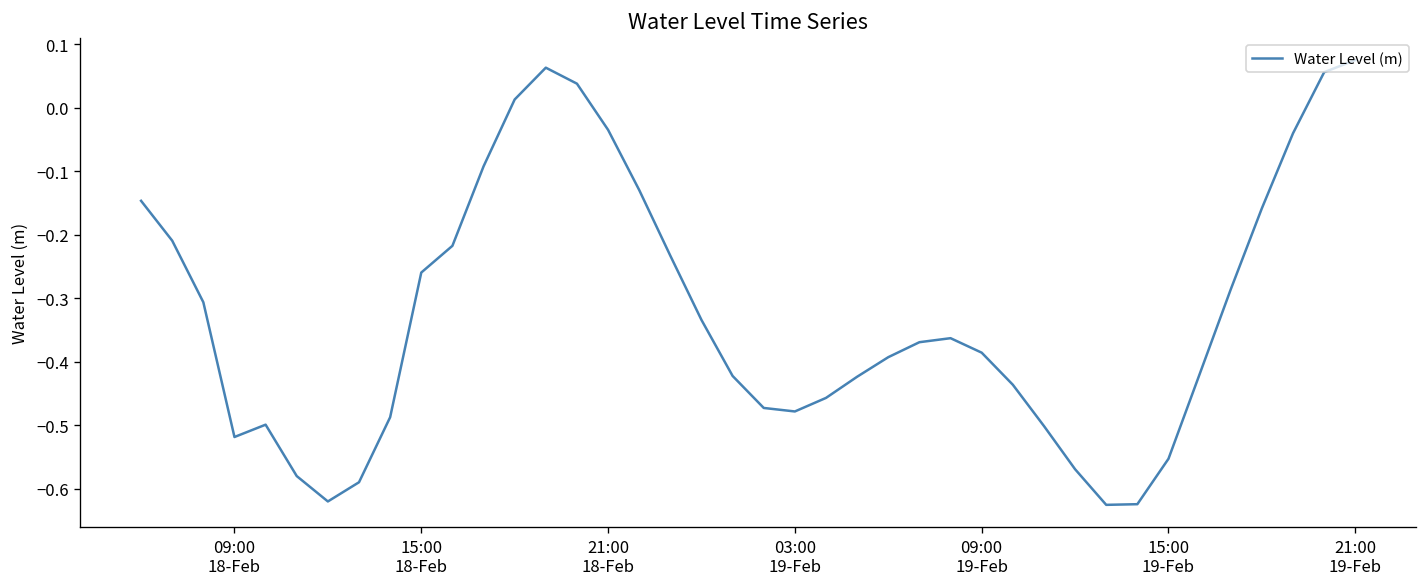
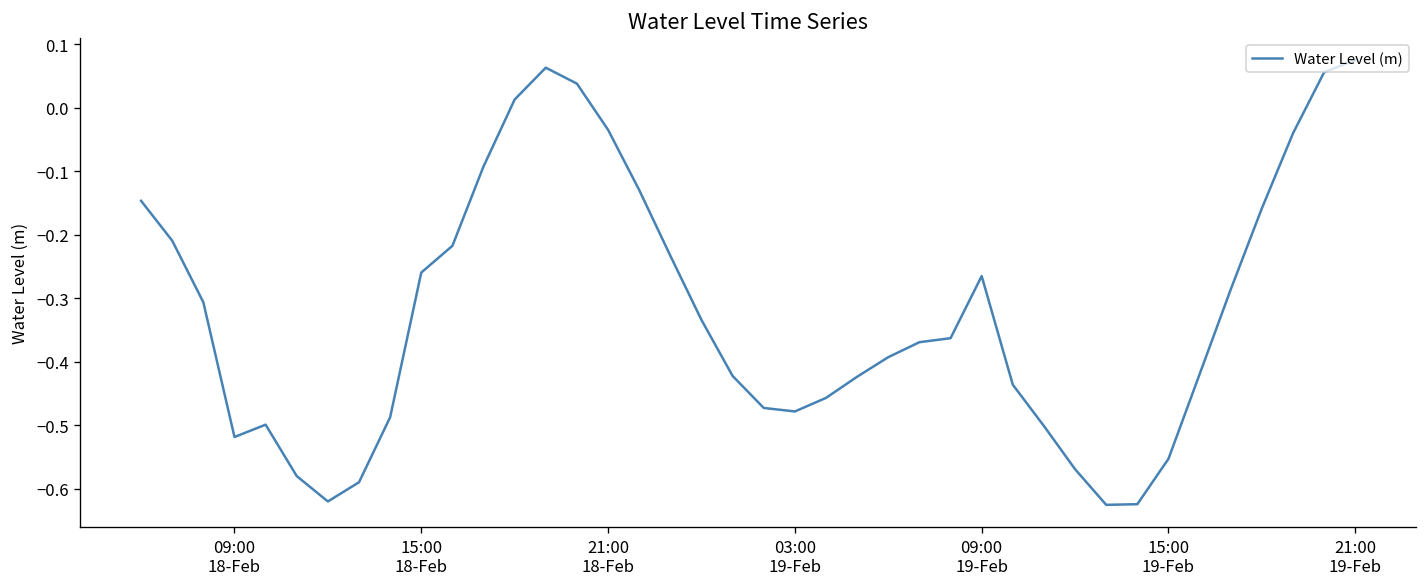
  {
    "09:00 18-Feb": -0.52,
    "15:00 18-Feb": -0.26,
    "21:00 18-Feb": -0.04,
    "03:00 19-Feb": -0.48,
-   "09:00 19-Feb": -0.39,
+   "09:00 19-Feb": -0.27,
    "15:00 19-Feb": -0.55
  }
